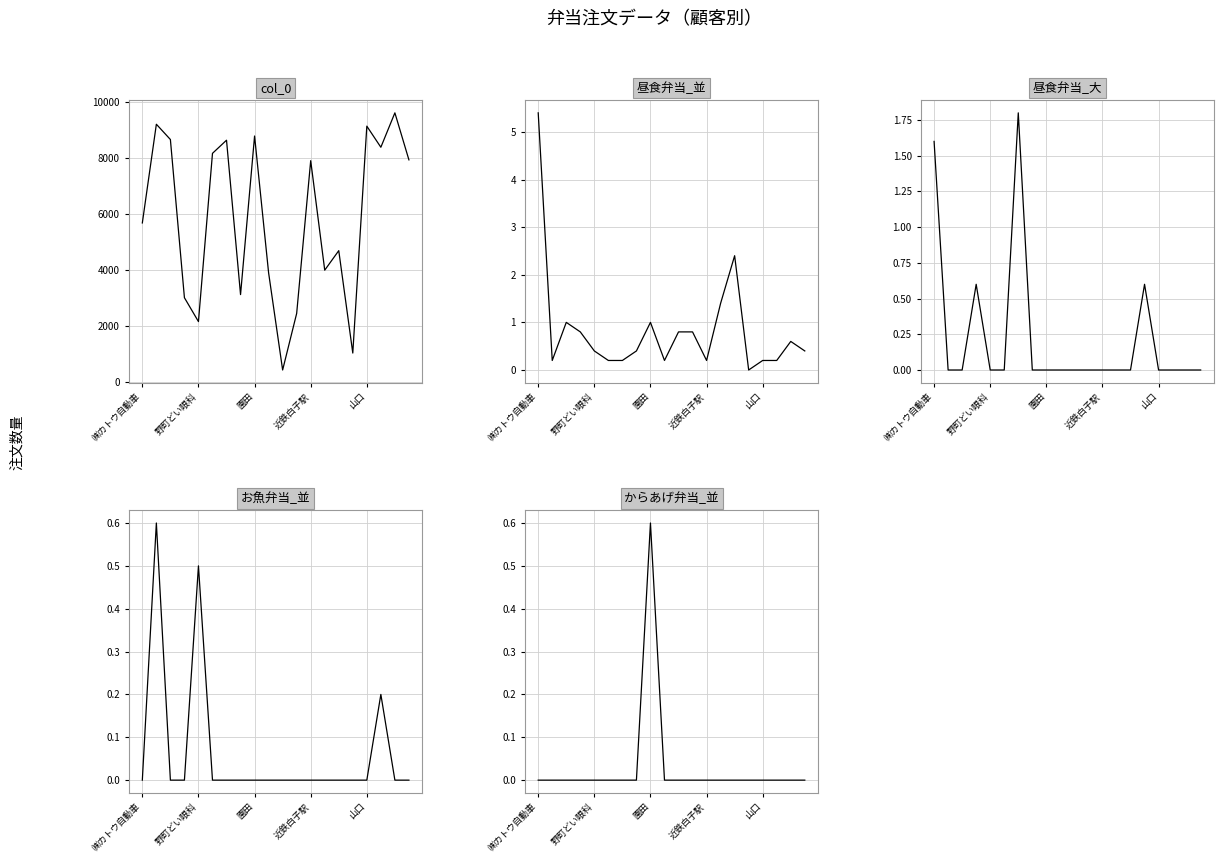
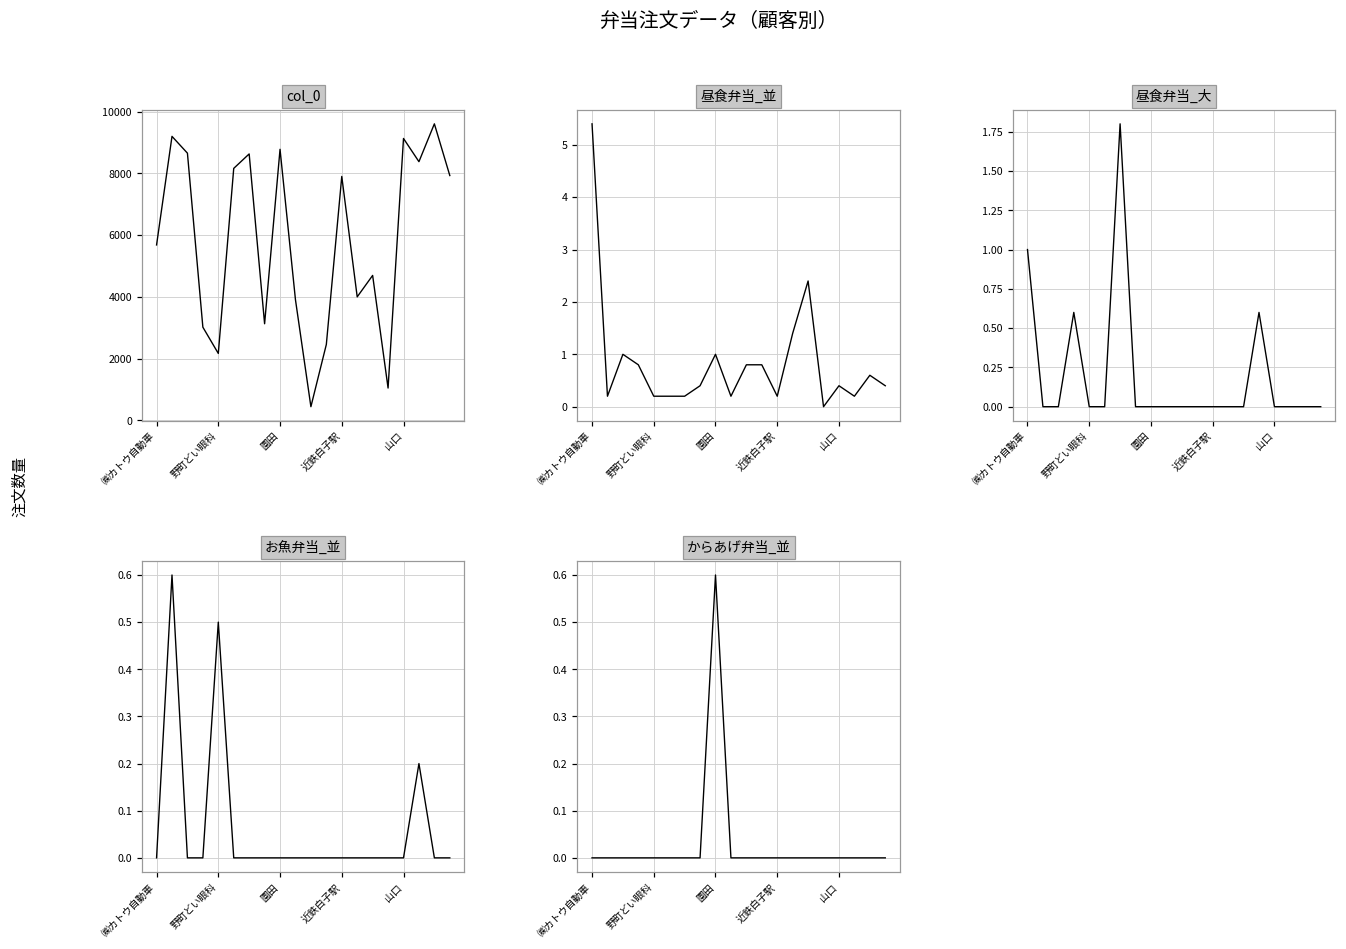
  {
    "col_0": {
      "㈱カトウ自動車": 5700,
      "野町どい眼科": 2200,
      "園田": 8800,
      "近鉄白子駅": 7900,
      "山口": 9100
    },
    "昼食弁当_並": {
      "㈱カトウ自動車": 5.4,
-     "野町どい眼科": 0.4,
+     "野町どい眼科": 0.2,
      "園田": 1.0,
      "近鉄白子駅": 0.2,
-     "山口": 0.2
+     "山口": 0.4
    },
    "昼食弁当_大": {
-     "㈱カトウ自動車": 1.6,
+     "㈱カトウ自動車": 1.0,
      "野町どい眼科": 0.0,
      "園田": 0.0,
      "近鉄白子駅": 0.0,
      "山口": 0.0
    },
    "お魚弁当_並": {
      "㈱カトウ自動車": 0.00,
      "野町どい眼科": 0.50,
      "園田": 0.00,
      "近鉄白子駅": 0.00,
      "山口": 0.00
    },
    "からあげ弁当_並": {
      "㈱カトウ自動車": 0.00,
      "野町どい眼科": 0.00,
      "園田": 0.60,
      "近鉄白子駅": 0.00,
      "山口": 0.00
    }
  }
